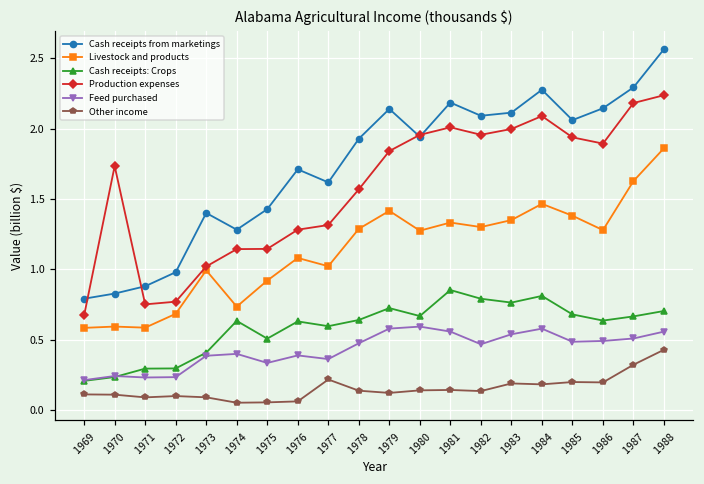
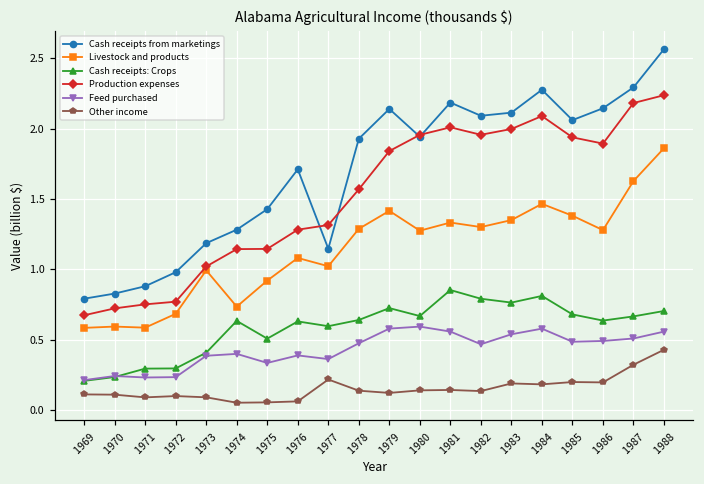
  {
    "Cash receipts from marketings": {
      "1969": 0.79,
      "1970": 0.83,
      "1971": 0.88,
      "1972": 0.98,
-     "1973": 1.40,
+     "1973": 1.19,
      "1974": 1.28,
      "1975": 1.43,
      "1976": 1.71,
-     "1977": 1.62,
+     "1977": 1.15,
      "1978": 1.93,
      "1979": 2.14,
      "1981": 2.19,
      "1982": 2.09,
      "1983": 2.11,
      "1984": 2.28,
      "1985": 2.06,
      "1986": 2.15,
      "1987": 2.29,
      "1988": 2.57
    },
    "Livestock and products": {
      "1969": 0.58,
      "1970": 0.59,
      "1971": 0.59,
      "1972": 0.68,
      "1973": 0.99,
      "1974": 0.74,
      "1975": 0.92,
      "1976": 1.08,
      "1977": 1.02,
      "1978": 1.29,
      "1979": 1.42,
      "1980": 1.28,
      "1981": 1.33,
      "1982": 1.30,
      "1983": 1.35,
      "1984": 1.47,
      "1985": 1.38,
      "1986": 1.28,
      "1987": 1.63,
      "1988": 1.86
    },
    "Cash receipts: Crops": {
      "1971": 0.29,
      "1972": 0.30,
      "1973": 0.41,
      "1974": 0.63,
      "1975": 0.51,
      "1976": 0.63,
      "1977": 0.60,
      "1978": 0.64,
      "1979": 0.72,
      "1980": 0.67,
      "1981": 0.85,
      "1982": 0.79,
      "1983": 0.76,
      "1984": 0.81,
      "1985": 0.68,
      "1986": 0.64,
      "1987": 0.67,
      "1988": 0.70
    },
    "Production expenses": {
      "1969": 0.67,
-     "1970": 1.73,
+     "1970": 0.72,
      "1971": 0.75,
      "1972": 0.77,
      "1973": 1.02,
      "1974": 1.14,
      "1975": 1.15,
      "1976": 1.28,
      "1977": 1.32,
      "1978": 1.57,
      "1979": 1.84,
      "1981": 2.01,
      "1982": 1.96,
      "1983": 2.00,
      "1984": 2.09,
      "1985": 1.94,
      "1986": 1.89,
      "1987": 2.18,
      "1988": 2.24
    },
    "Feed purchased": {
      "1971": 0.23,
      "1972": 0.23,
      "1973": 0.39,
      "1974": 0.40,
      "1975": 0.33,
      "1976": 0.39,
      "1977": 0.36,
      "1978": 0.47,
      "1979": 0.58,
      "1980": 0.59,
      "1981": 0.56,
      "1982": 0.47,
      "1983": 0.54,
      "1984": 0.58,
      "1985": 0.49,
      "1986": 0.49,
      "1987": 0.51,
      "1988": 0.56
    },
    "Other income": {
      "1969": 0.11,
      "1970": 0.11,
      "1971": 0.09,
      "1972": 0.10,
      "1973": 0.09,
      "1974": 0.05,
      "1975": 0.05,
      "1976": 0.06,
      "1977": 0.22,
      "1978": 0.14,
      "1979": 0.12,
      "1980": 0.14,
      "1981": 0.14,
      "1982": 0.13,
      "1983": 0.19,
      "1984": 0.18,
      "1985": 0.20,
      "1986": 0.20,
      "1987": 0.32,
      "1988": 0.43
    }
  }
